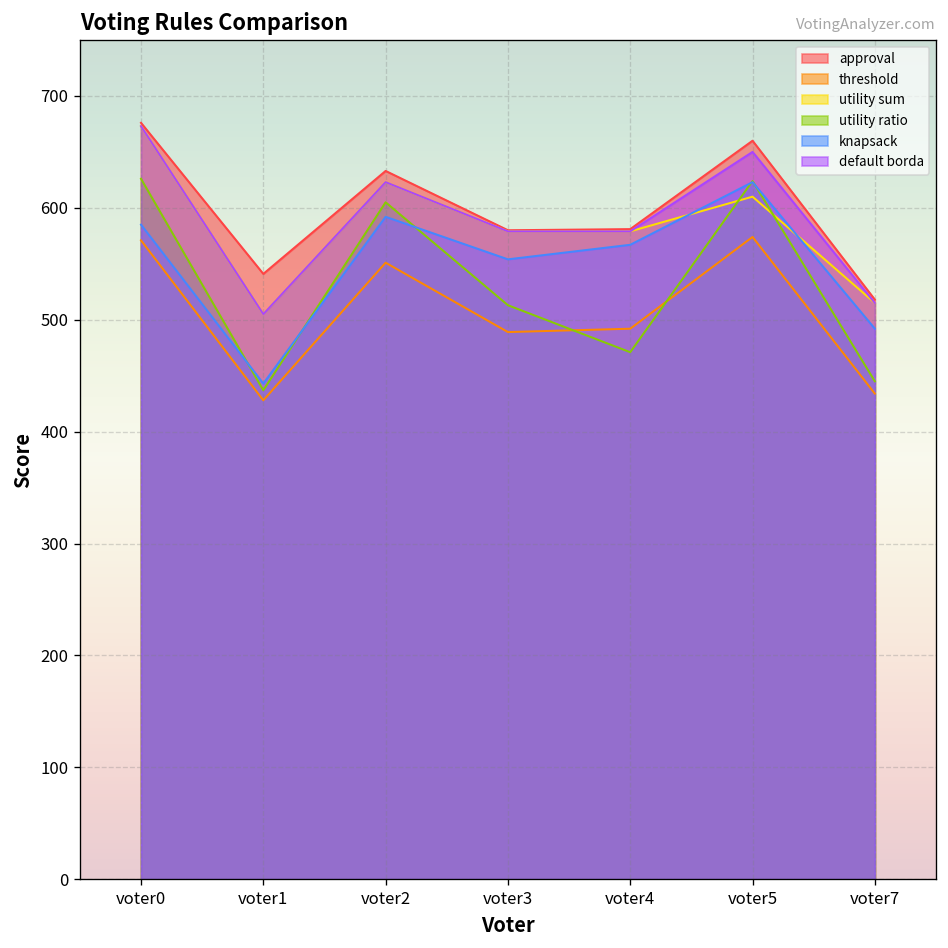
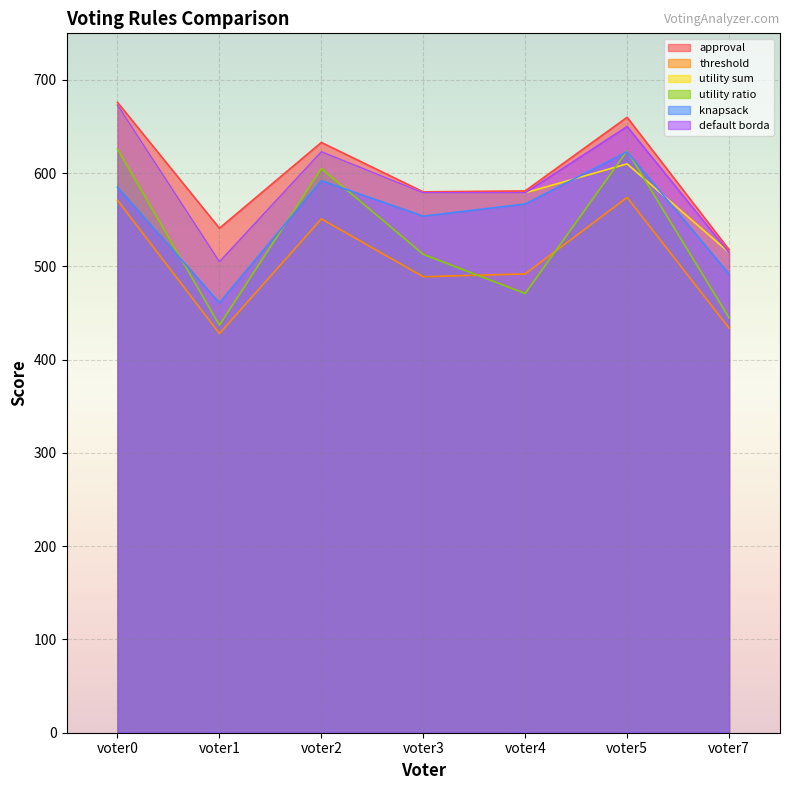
  {
    "approval": {
      "voter0": 680,
      "voter1": 540,
      "voter2": 630,
      "voter5": 660,
      "voter7": 520
    },
    "threshold": {
      "voter0": 570,
      "voter1": 430,
      "voter2": 550,
      "voter3": 490,
      "voter4": 490,
      "voter5": 570,
      "voter7": 430
    },
    "utility sum": {
      "voter5": 610
    },
    "utility ratio": {
      "voter0": 630,
      "voter1": 440,
      "voter2": 610,
      "voter3": 510,
      "voter4": 470,
      "voter7": 450
    },
    "knapsack": {
      "voter0": 590,
-     "voter1": 440,
+     "voter1": 460,
      "voter2": 590,
      "voter3": 550,
      "voter4": 570,
      "voter7": 490
    },
    "default borda": {
      "voter5": 650
    }
  }
